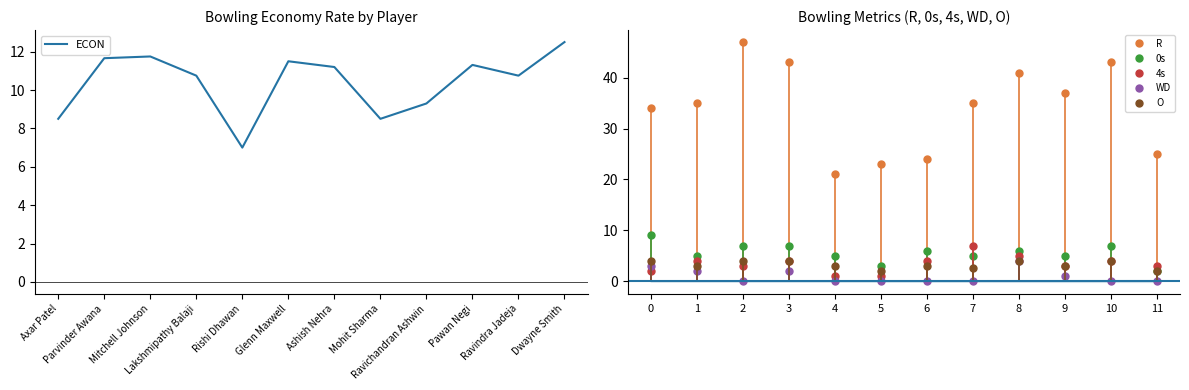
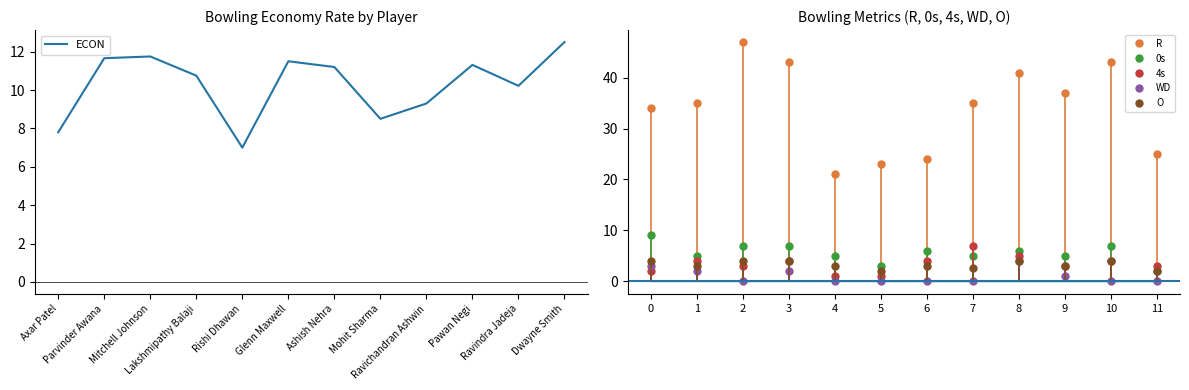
  {
    "Bowling Economy Rate by Player": {
-     "Axar Patel": 8.5,
+     "Axar Patel": 7.8,
      "Parvinder Awana": 11.7,
      "Mitchell Johnson": 11.8,
      "Lakshmipathy Balaji": 10.8,
      "Rishi Dhawan": 7.0,
      "Glenn Maxwell": 11.5,
      "Ashish Nehra": 11.2,
      "Mohit Sharma": 8.5,
      "Ravichandran Ashwin": 9.3,
      "Pawan Negi": 11.3,
-     "Ravindra Jadeja": 10.8,
+     "Ravindra Jadeja": 10.2,
      "Dwayne Smith": 12.5
    }
  }
